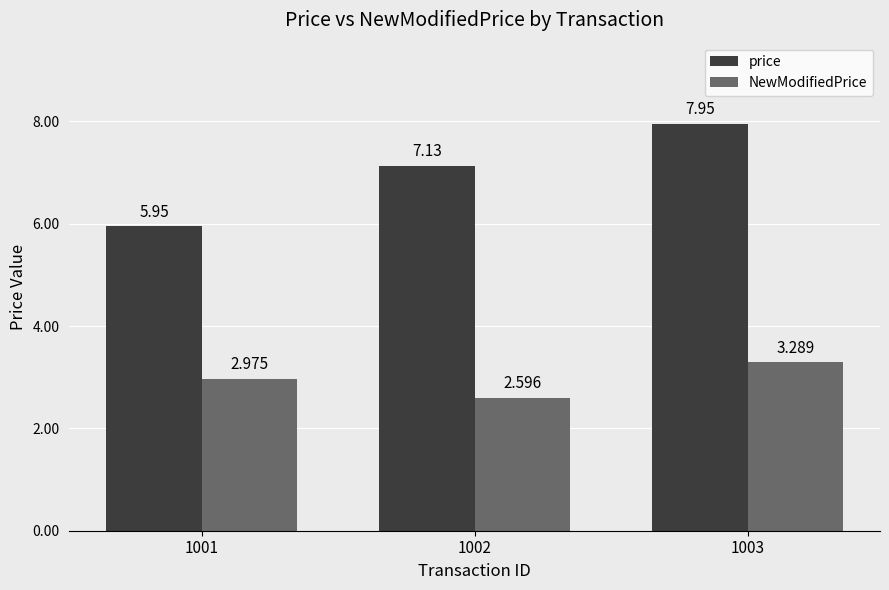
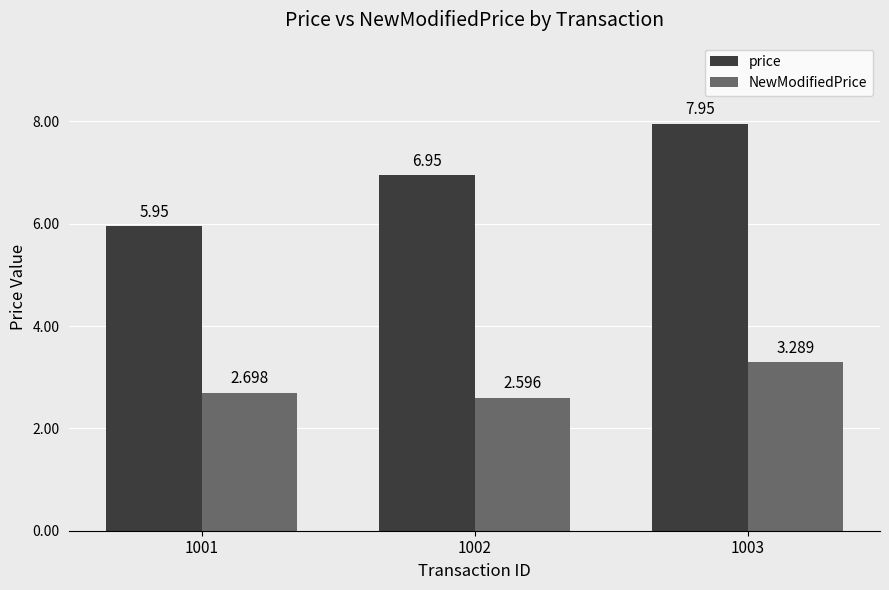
  {
    "price": {
      "1001": 5.95,
-     "1002": 7.13,
+     "1002": 6.95,
      "1003": 7.95
    },
    "NewModifiedPrice": {
-     "1001": 2.975,
+     "1001": 2.698,
      "1002": 2.596,
      "1003": 3.289
    }
  }
